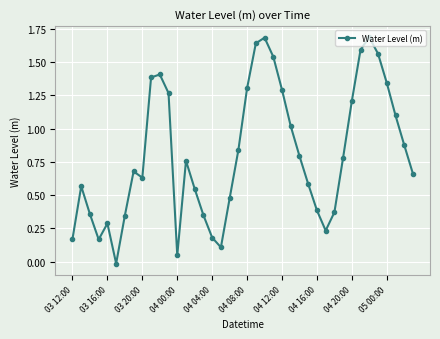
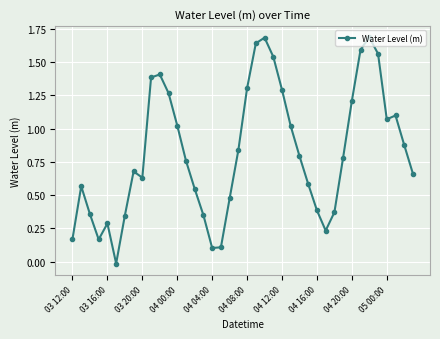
  {
    "03 12:00": 0.17,
    "03 16:00": 0.29,
    "03 20:00": 0.63,
-   "04 00:00": 0.05,
-   "04 04:00": 0.18,
+   "04 00:00": 1.02,
+   "04 04:00": 0.10,
    "04 08:00": 1.30,
    "04 12:00": 1.29,
    "04 16:00": 0.39,
    "04 20:00": 1.21,
-   "05 00:00": 1.34
+   "05 00:00": 1.07
  }
